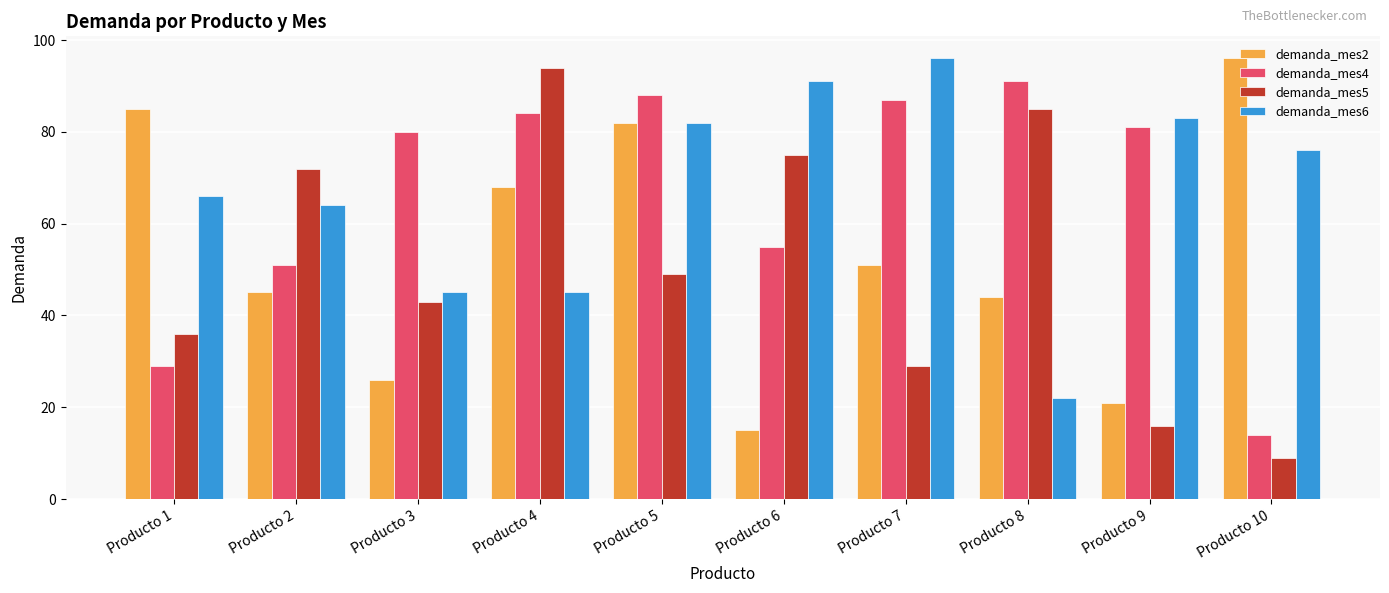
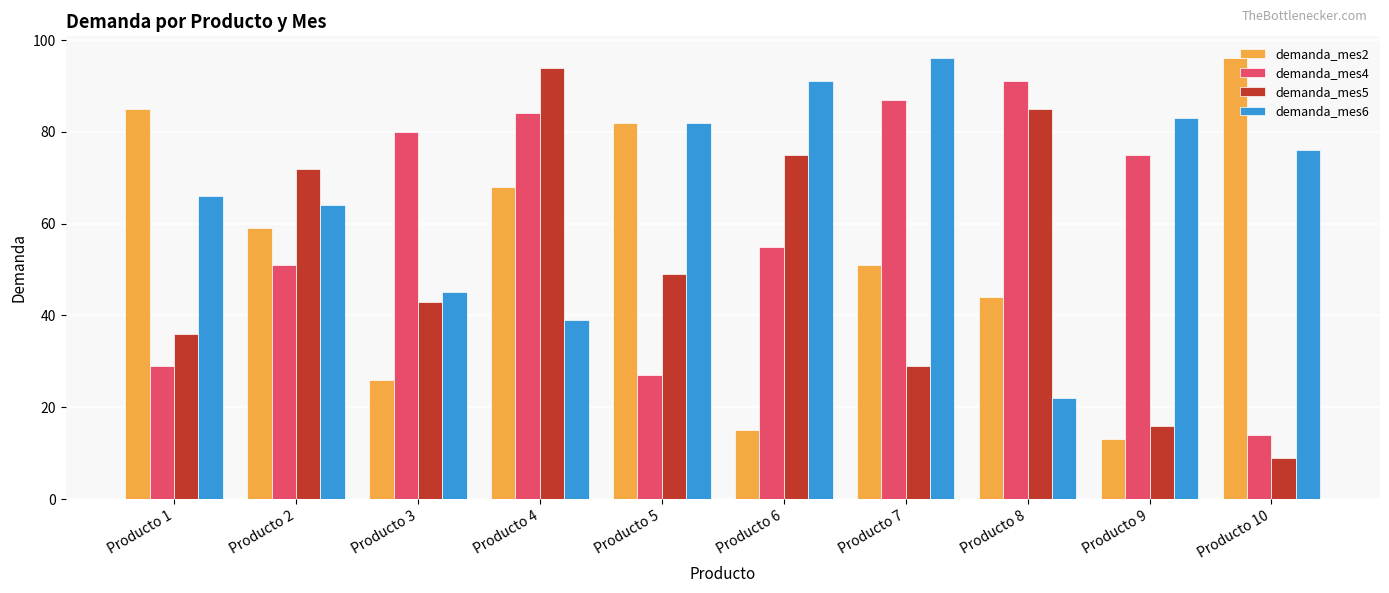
  {
    "demanda_mes2": {
      "Producto 1": 85,
-     "Producto 2": 45,
+     "Producto 2": 59,
      "Producto 3": 26,
      "Producto 4": 68,
      "Producto 5": 82,
      "Producto 6": 15,
      "Producto 7": 51,
      "Producto 8": 44,
-     "Producto 9": 21,
+     "Producto 9": 13,
      "Producto 10": 96
    },
    "demanda_mes4": {
      "Producto 1": 29,
      "Producto 2": 51,
      "Producto 3": 80,
      "Producto 4": 84,
-     "Producto 5": 88,
+     "Producto 5": 27,
      "Producto 6": 55,
      "Producto 7": 87,
      "Producto 8": 91,
-     "Producto 9": 81,
+     "Producto 9": 75,
      "Producto 10": 14
    },
    "demanda_mes5": {
      "Producto 1": 36,
      "Producto 2": 72,
      "Producto 3": 43,
      "Producto 4": 94,
      "Producto 5": 49,
      "Producto 6": 75,
      "Producto 7": 29,
      "Producto 8": 85,
      "Producto 9": 16,
      "Producto 10": 9
    },
    "demanda_mes6": {
      "Producto 1": 66,
      "Producto 2": 64,
      "Producto 3": 45,
-     "Producto 4": 45,
+     "Producto 4": 39,
      "Producto 5": 82,
      "Producto 6": 91,
      "Producto 7": 96,
      "Producto 8": 22,
      "Producto 9": 83,
      "Producto 10": 76
    }
  }
